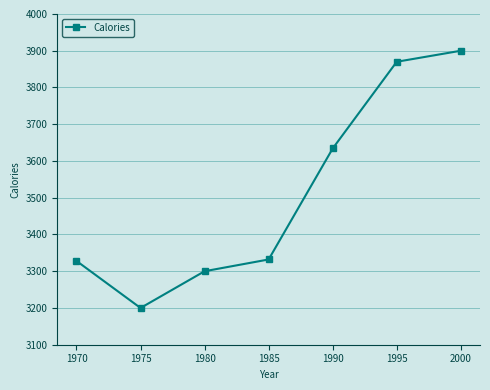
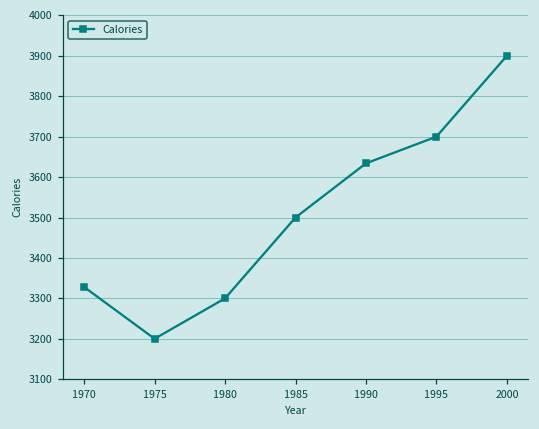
  {
    "1970": 3330,
    "1975": 3200,
    "1980": 3300,
-   "1985": 3330,
+   "1985": 3500,
    "1990": 3630,
-   "1995": 3870,
+   "1995": 3700,
    "2000": 3900
  }
